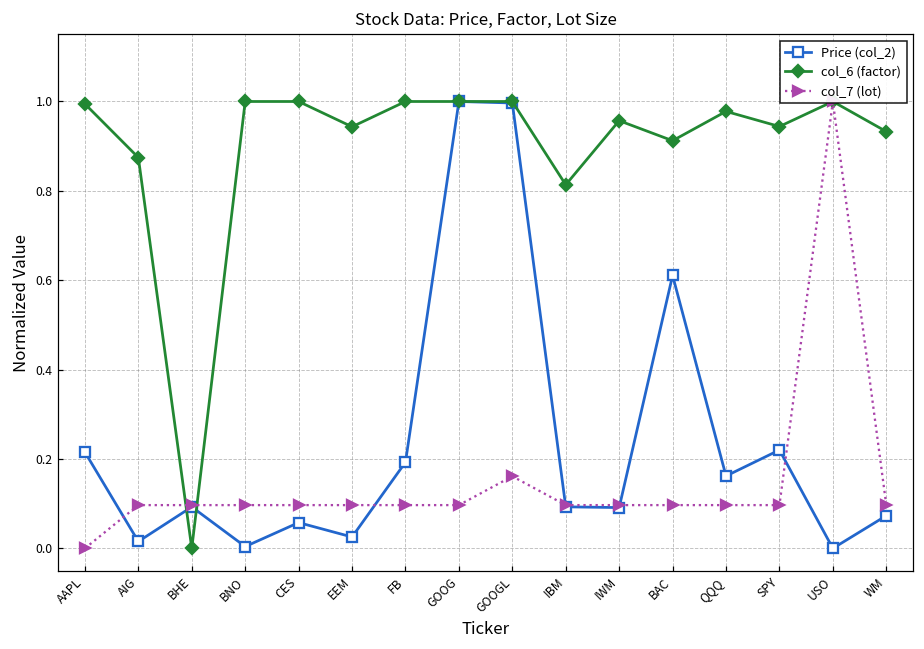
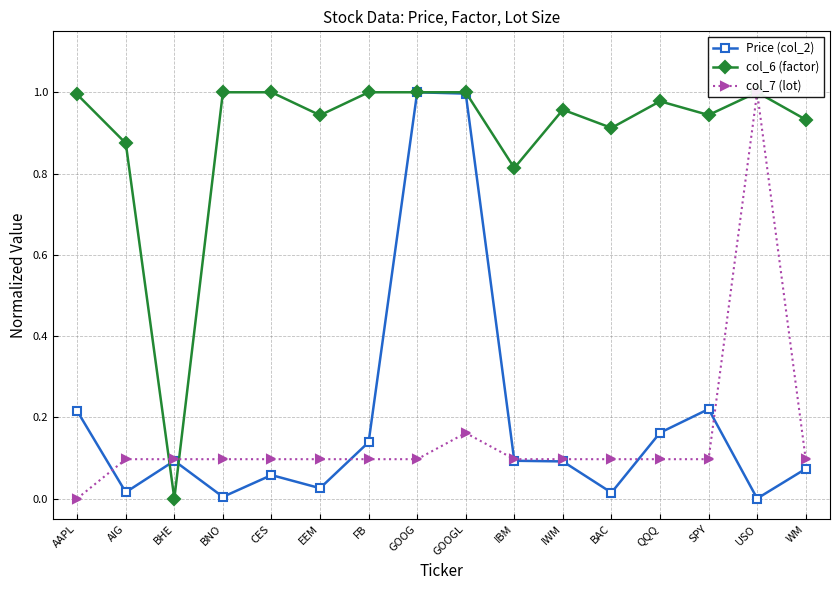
  {
    "Price (col_2)": {
      "AAPL": 0.22,
      "AIG": 0.02,
      "BNO": 0.00,
      "CES": 0.06,
      "EEM": 0.03,
-     "FB": 0.19,
-     "BAC": 0.61,
+     "FB": 0.14,
+     "BAC": 0.01,
      "QQQ": 0.16,
      "SPY": 0.22,
      "USO": 0.00,
      "WM": 0.07
    },
    "col_6 (factor)": {
      "AAPL": 0.99,
      "AIG": 0.87,
      "BHE": 0.00,
      "BNO": 1.00,
      "CES": 1.00,
      "EEM": 0.94,
      "FB": 1.00,
      "IBM": 0.81,
      "IWM": 0.96,
      "BAC": 0.91,
      "QQQ": 0.98,
      "SPY": 0.94,
      "WM": 0.93
    },
    "col_7 (lot)": {
      "AAPL": 0.00,
      "AIG": 0.10,
      "BNO": 0.10,
      "CES": 0.10,
      "EEM": 0.10,
      "FB": 0.10,
      "GOOG": 0.10,
      "GOOGL": 0.16,
      "BAC": 0.10,
      "QQQ": 0.10,
      "SPY": 0.10,
      "WM": 0.10
    }
  }
